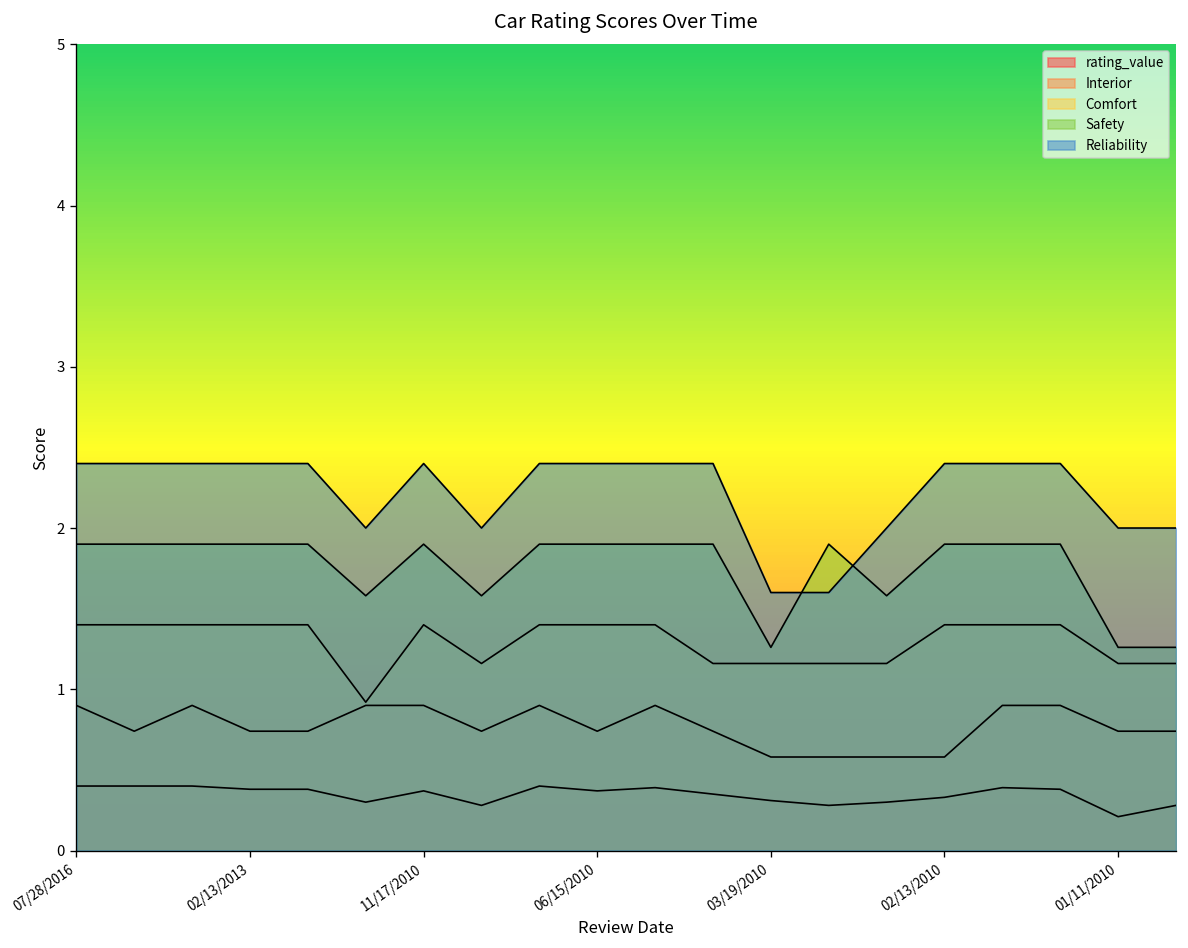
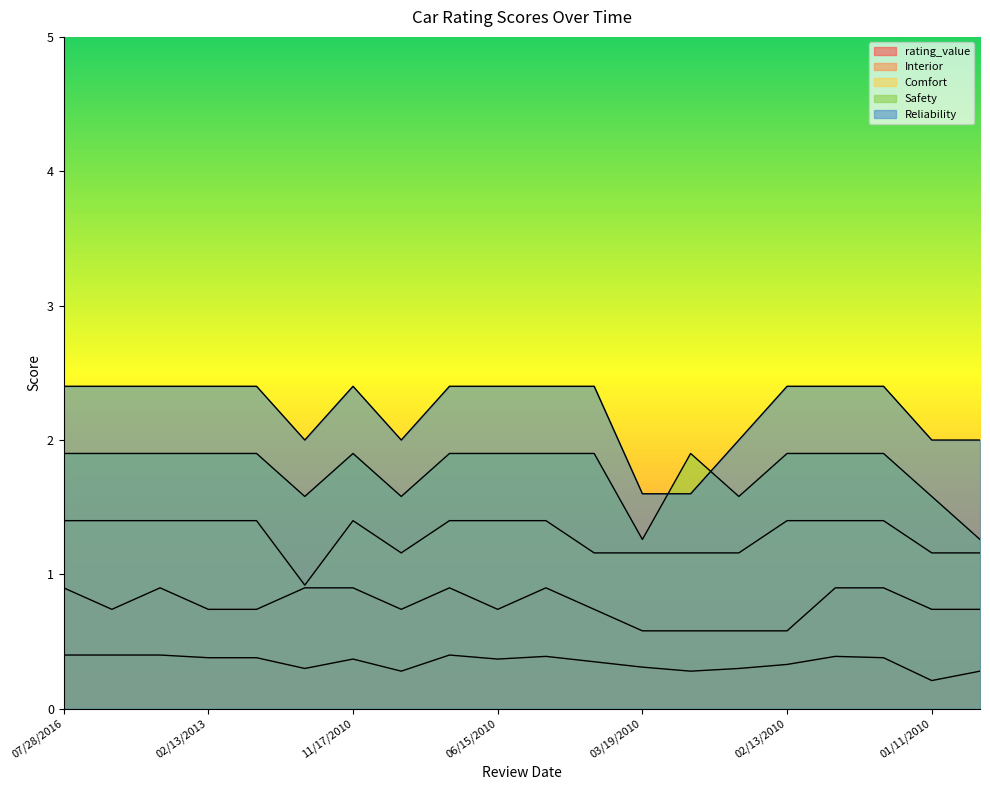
  {
    "Safety": {
      "07/28/2016": 1.90,
      "02/13/2013": 1.90,
      "11/17/2010": 1.90,
      "06/15/2010": 1.90,
      "03/19/2010": 1.26,
      "02/13/2010": 1.90,
-     "01/11/2010": 1.26
+     "01/11/2010": 1.58
    },
    "Reliability": {
      "07/28/2016": 2.40,
      "02/13/2013": 2.40,
      "11/17/2010": 2.40,
      "06/15/2010": 2.40,
      "03/19/2010": 1.60,
      "02/13/2010": 2.40,
      "01/11/2010": 2.00
    }
  }
